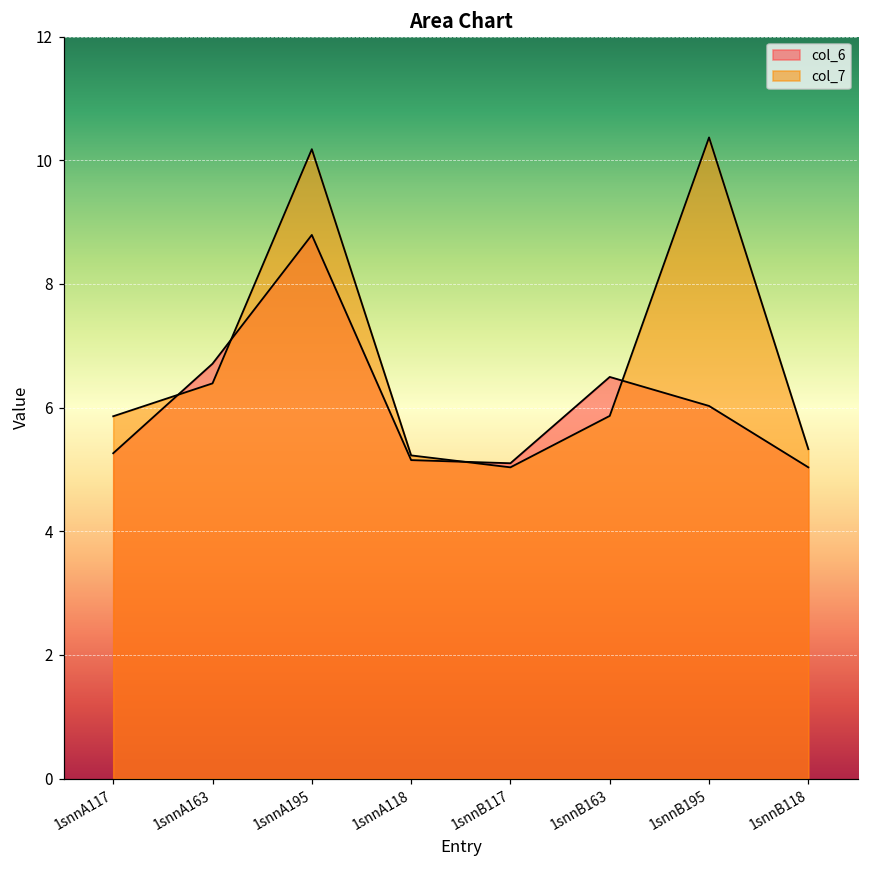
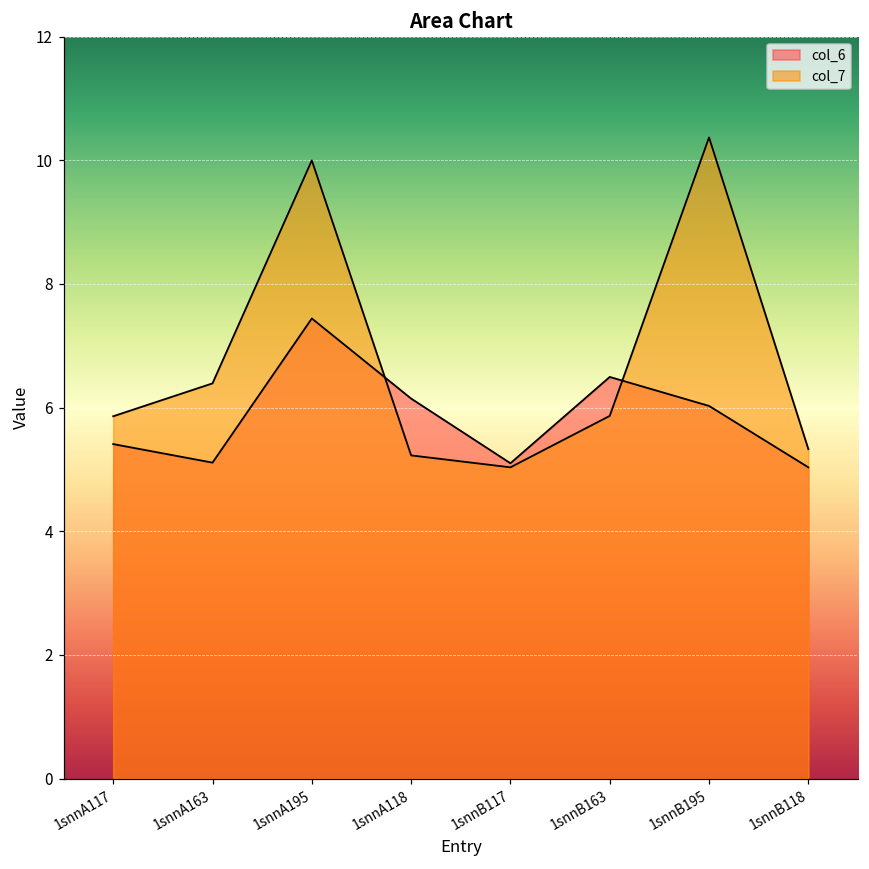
  {
    "col_6": {
-     "1snnA117": 5.3,
-     "1snnA163": 6.7,
-     "1snnA195": 8.8,
-     "1snnA118": 5.2,
+     "1snnA117": 5.4,
+     "1snnA163": 5.1,
+     "1snnA195": 7.4,
+     "1snnA118": 6.1,
      "1snnB117": 5.1,
      "1snnB163": 6.5,
      "1snnB195": 6.0,
      "1snnB118": 5.0
    },
    "col_7": {
      "1snnA117": 5.9,
      "1snnA163": 6.4,
-     "1snnA195": 10.2,
+     "1snnA195": 10.0,
      "1snnA118": 5.2,
      "1snnB117": 5.0,
      "1snnB163": 5.9,
      "1snnB195": 10.4,
      "1snnB118": 5.3
    }
  }
